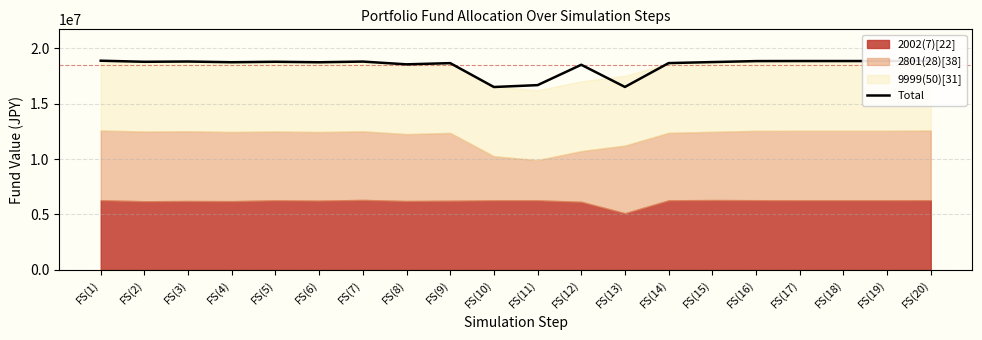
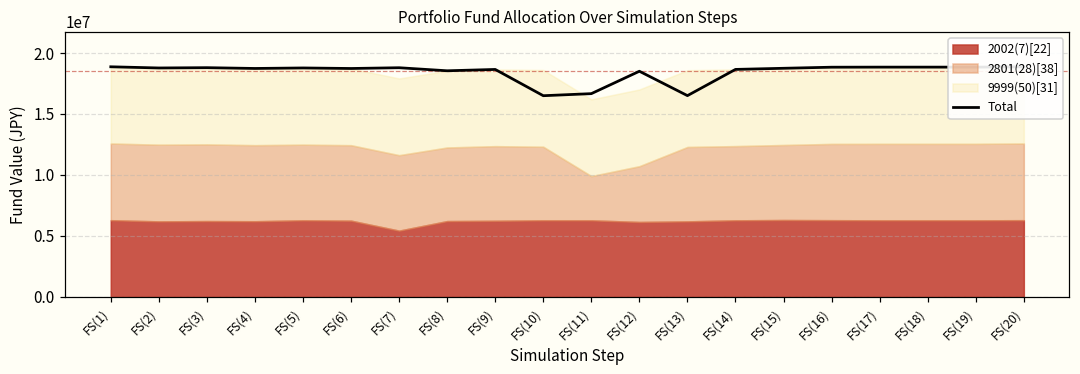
  {
    "2002(7)[22]": {
      "FS(1)": 6300000,
      "FS(2)": 6200000,
      "FS(3)": 6200000,
      "FS(4)": 6200000,
      "FS(5)": 6300000,
      "FS(6)": 6300000,
-     "FS(7)": 6300000,
+     "FS(7)": 5400000,
      "FS(8)": 6200000,
      "FS(9)": 6200000,
      "FS(10)": 6300000,
      "FS(11)": 6300000,
      "FS(12)": 6100000,
-     "FS(13)": 5100000,
+     "FS(13)": 6200000,
      "FS(14)": 6300000,
      "FS(15)": 6300000,
      "FS(16)": 6300000,
      "FS(17)": 6300000,
      "FS(18)": 6300000,
      "FS(19)": 6300000,
      "FS(20)": 6300000
    },
    "Total": {
      "FS(11)": 16700000,
      "FS(12)": 18500000,
      "FS(13)": 16500000
    },
    "2801(28)[38]": {
      "FS(1)": 6300000,
      "FS(2)": 6300000,
      "FS(3)": 6300000,
      "FS(4)": 6200000,
      "FS(5)": 6200000,
      "FS(6)": 6200000,
      "FS(7)": 6200000,
      "FS(8)": 6000000,
      "FS(9)": 6100000,
-     "FS(10)": 4000000,
+     "FS(10)": 6000000,
      "FS(11)": 3600000,
      "FS(12)": 4600000,
      "FS(13)": 6100000,
      "FS(14)": 6100000,
      "FS(15)": 6200000,
      "FS(16)": 6300000,
      "FS(17)": 6300000,
      "FS(18)": 6300000,
      "FS(19)": 6300000,
      "FS(20)": 6300000
    },
    "9999(50)[31]": {
      "FS(11)": 6300000,
      "FS(12)": 6300000,
      "FS(13)": 6300000
    }
  }
